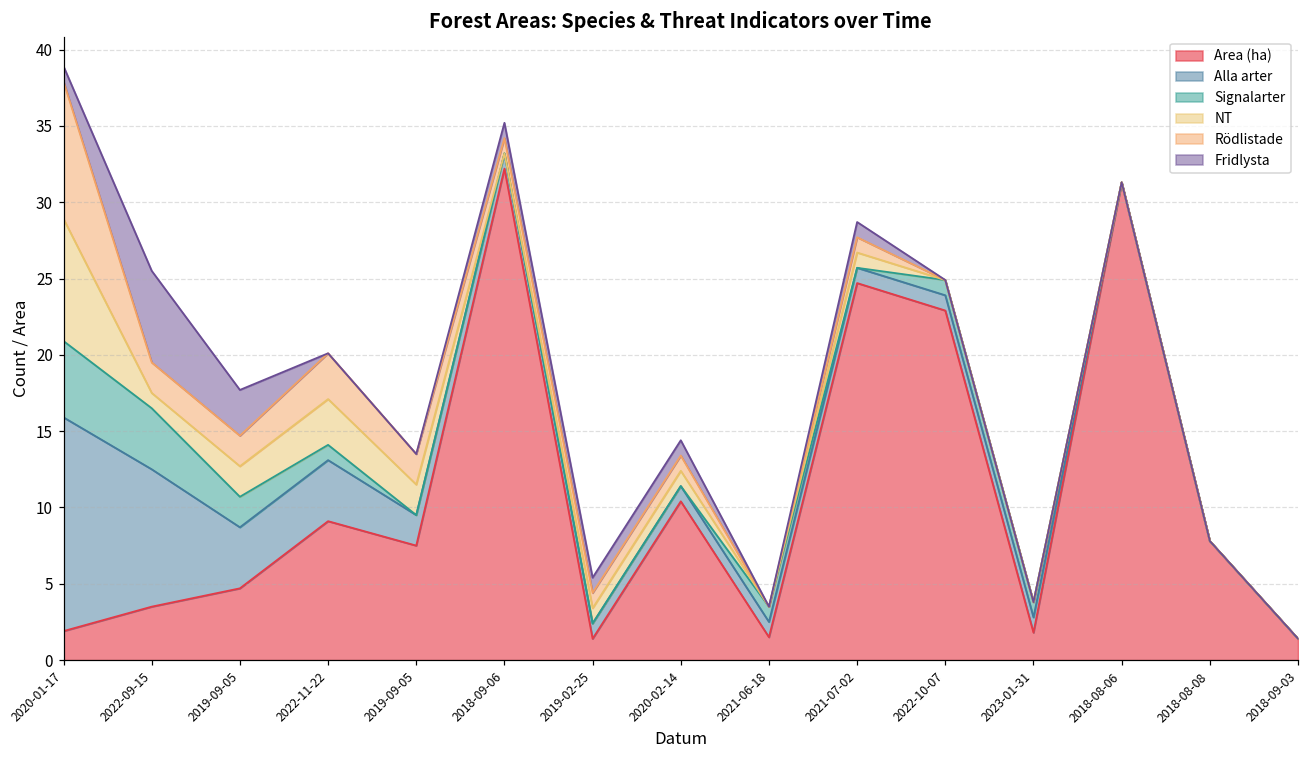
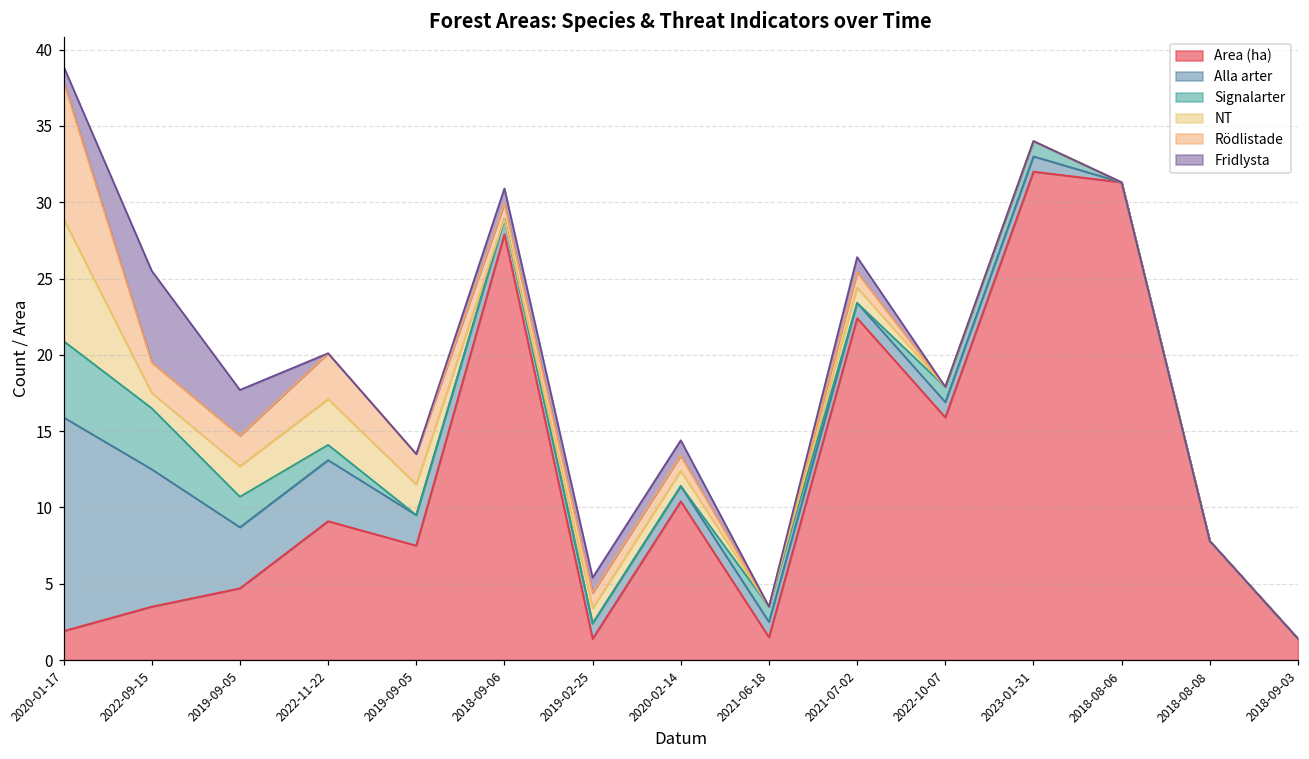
  {
    "Area (ha)": {
      "2020-01-17": 1.9,
      "2022-09-15": 3.5,
      "2022-11-22": 9.1,
-     "2018-09-06": 32.2,
+     "2018-09-06": 27.9,
      "2019-02-25": 1.4,
      "2020-02-14": 10.4,
      "2021-06-18": 1.5,
-     "2021-07-02": 24.7,
-     "2022-10-07": 22.9,
-     "2023-01-31": 1.8
+     "2021-07-02": 22.4,
+     "2022-10-07": 15.9,
+     "2023-01-31": 32.0
    }
  }
